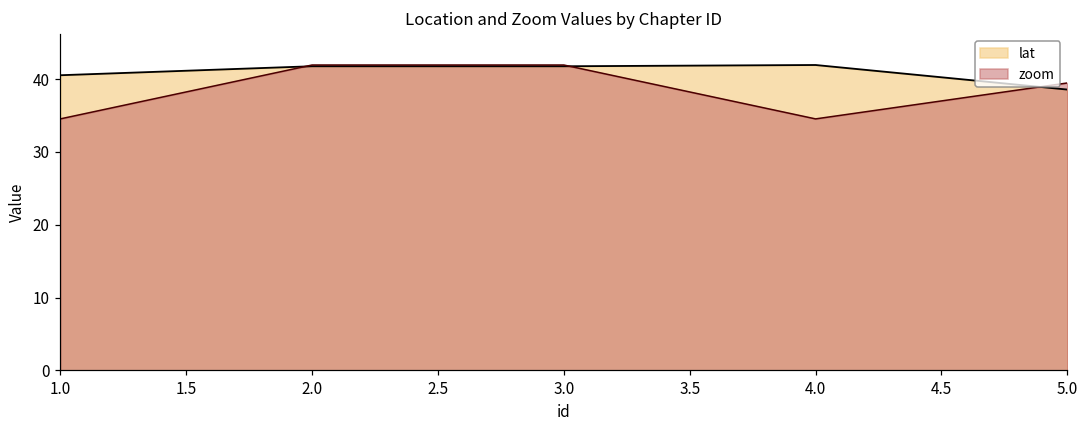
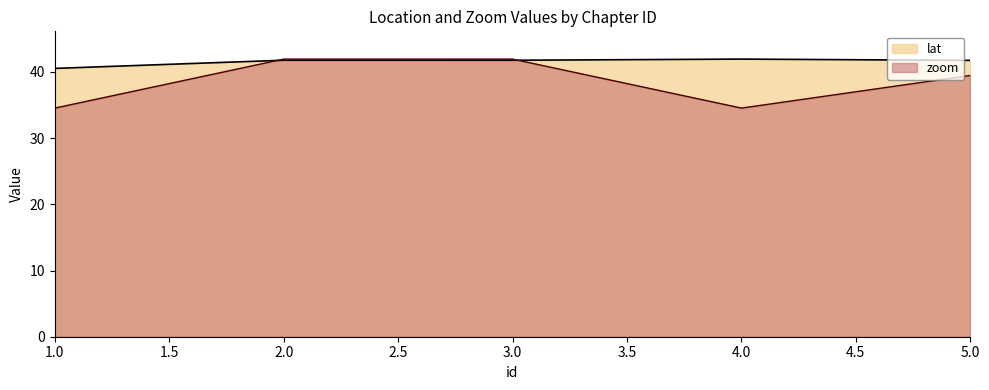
  {
    "lat": {
      "1.0": 41,
      "4.0": 42,
-     "5.0": 39
+     "5.0": 42
    },
    "zoom": {
      "1.0": 35,
      "4.0": 35,
      "5.0": 39
    }
  }
